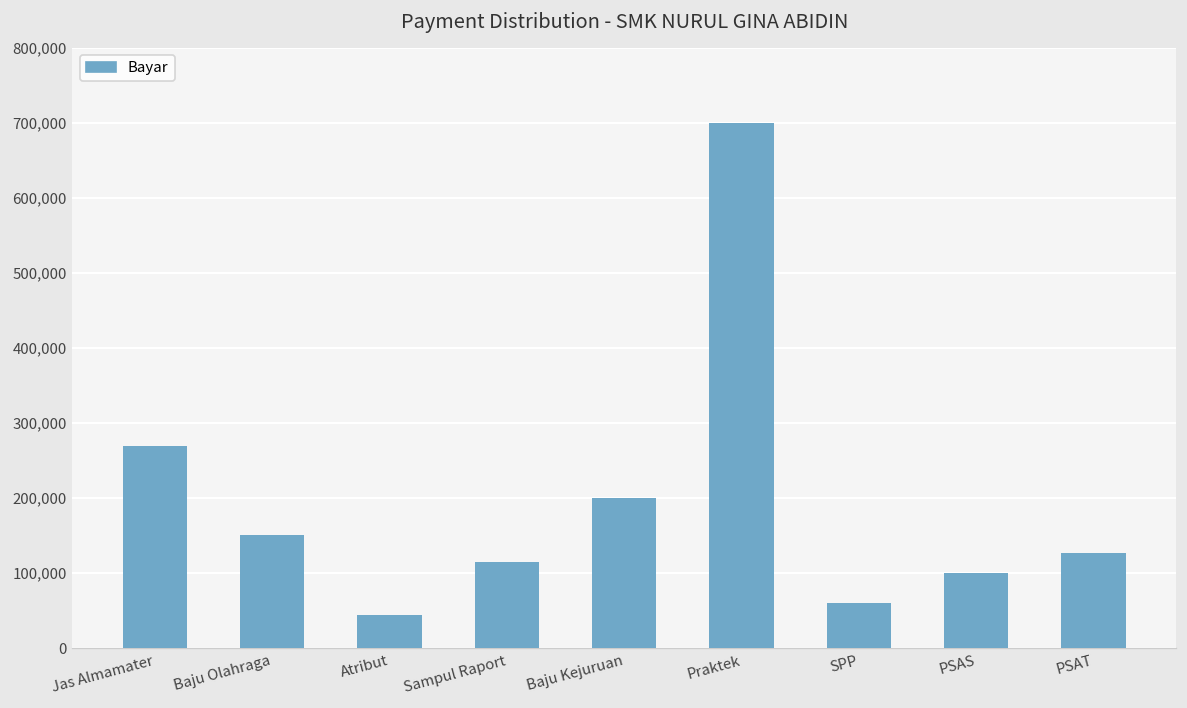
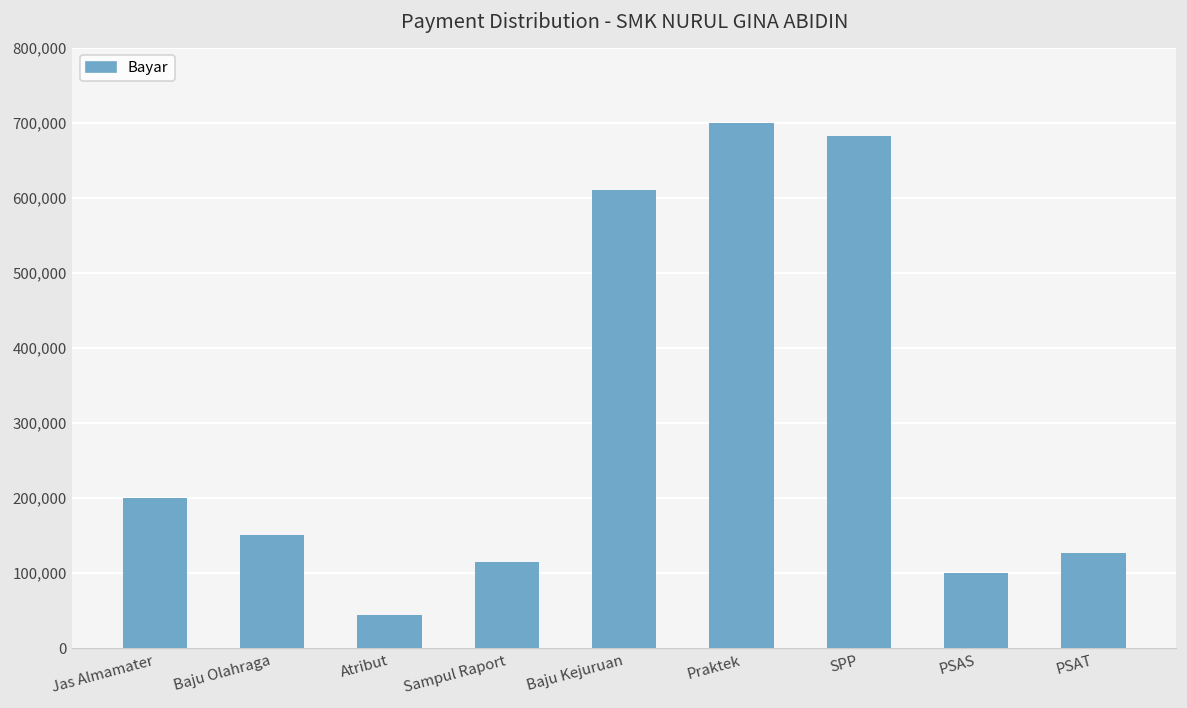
  {
-   "Jas Almamater": "270,000",
+   "Jas Almamater": "200,000",
    "Baju Olahraga": "150,000",
    "Atribut": "40,000",
    "Sampul Raport": "120,000",
-   "Baju Kejuruan": "200,000",
+   "Baju Kejuruan": "610,000",
    "Praktek": "700,000",
-   "SPP": "60,000",
+   "SPP": "680,000",
    "PSAS": "100,000",
    "PSAT": "130,000"
  }
